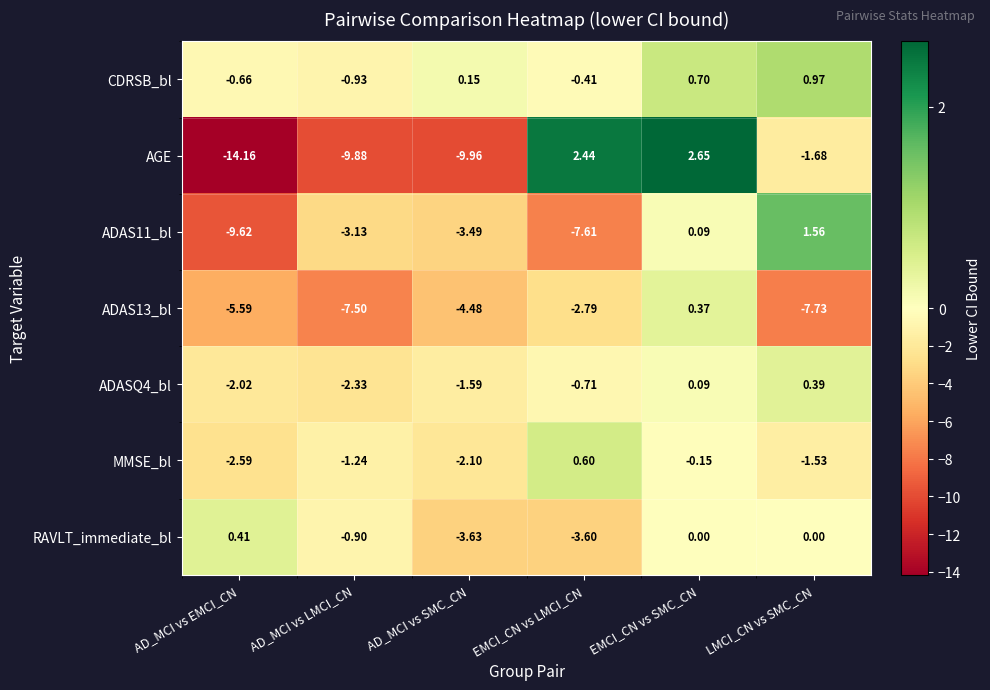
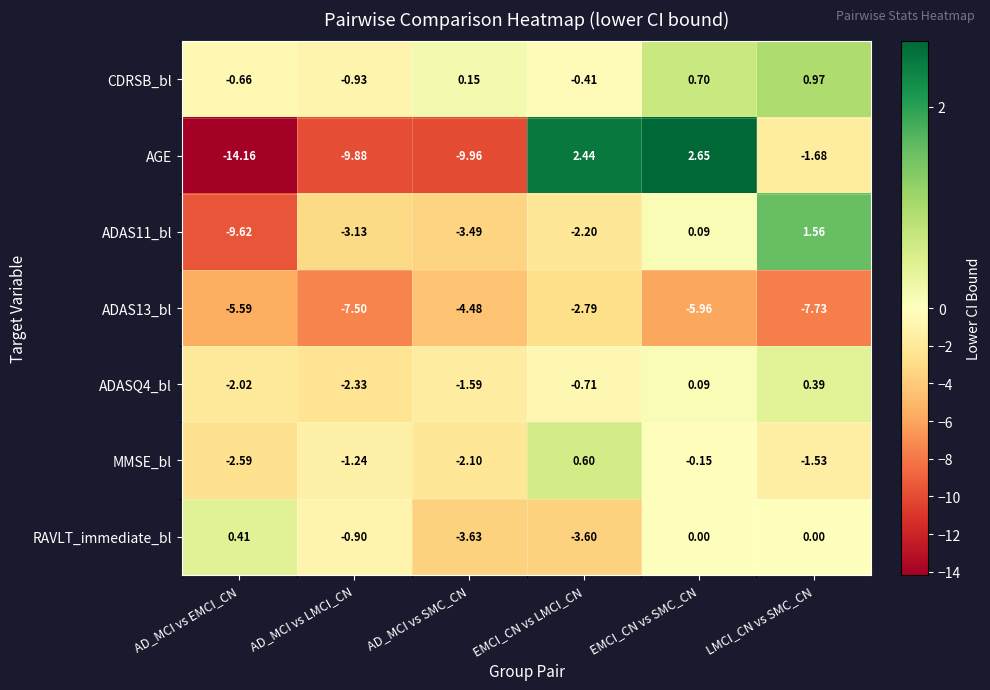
  {
    "CDRSB_bl": {
      "AD_MCI vs EMCI_CN": -0.66,
      "AD_MCI vs LMCI_CN": -0.93,
      "AD_MCI vs SMC_CN": 0.15,
      "EMCI_CN vs LMCI_CN": -0.41,
      "EMCI_CN vs SMC_CN": 0.70,
      "LMCI_CN vs SMC_CN": 0.97
    },
    "AGE": {
      "AD_MCI vs EMCI_CN": -14.16,
      "AD_MCI vs LMCI_CN": -9.88,
      "AD_MCI vs SMC_CN": -9.96,
      "EMCI_CN vs LMCI_CN": 2.44,
      "EMCI_CN vs SMC_CN": 2.65,
      "LMCI_CN vs SMC_CN": -1.68
    },
    "ADAS11_bl": {
      "AD_MCI vs EMCI_CN": -9.62,
      "AD_MCI vs LMCI_CN": -3.13,
      "AD_MCI vs SMC_CN": -3.49,
-     "EMCI_CN vs LMCI_CN": -7.61,
+     "EMCI_CN vs LMCI_CN": -2.20,
      "EMCI_CN vs SMC_CN": 0.09,
      "LMCI_CN vs SMC_CN": 1.56
    },
    "ADAS13_bl": {
      "AD_MCI vs EMCI_CN": -5.59,
      "AD_MCI vs LMCI_CN": -7.50,
      "AD_MCI vs SMC_CN": -4.48,
      "EMCI_CN vs LMCI_CN": -2.79,
-     "EMCI_CN vs SMC_CN": 0.37,
+     "EMCI_CN vs SMC_CN": -5.96,
      "LMCI_CN vs SMC_CN": -7.73
    },
    "ADASQ4_bl": {
      "AD_MCI vs EMCI_CN": -2.02,
      "AD_MCI vs LMCI_CN": -2.33,
      "AD_MCI vs SMC_CN": -1.59,
      "EMCI_CN vs LMCI_CN": -0.71,
      "EMCI_CN vs SMC_CN": 0.09,
      "LMCI_CN vs SMC_CN": 0.39
    },
    "MMSE_bl": {
      "AD_MCI vs EMCI_CN": -2.59,
      "AD_MCI vs LMCI_CN": -1.24,
      "AD_MCI vs SMC_CN": -2.10,
      "EMCI_CN vs LMCI_CN": 0.60,
      "EMCI_CN vs SMC_CN": -0.15,
      "LMCI_CN vs SMC_CN": -1.53
    },
    "RAVLT_immediate_bl": {
      "AD_MCI vs EMCI_CN": 0.41,
      "AD_MCI vs LMCI_CN": -0.90,
      "AD_MCI vs SMC_CN": -3.63,
      "EMCI_CN vs LMCI_CN": -3.60,
      "EMCI_CN vs SMC_CN": 0.00,
      "LMCI_CN vs SMC_CN": 0.00
    }
  }
